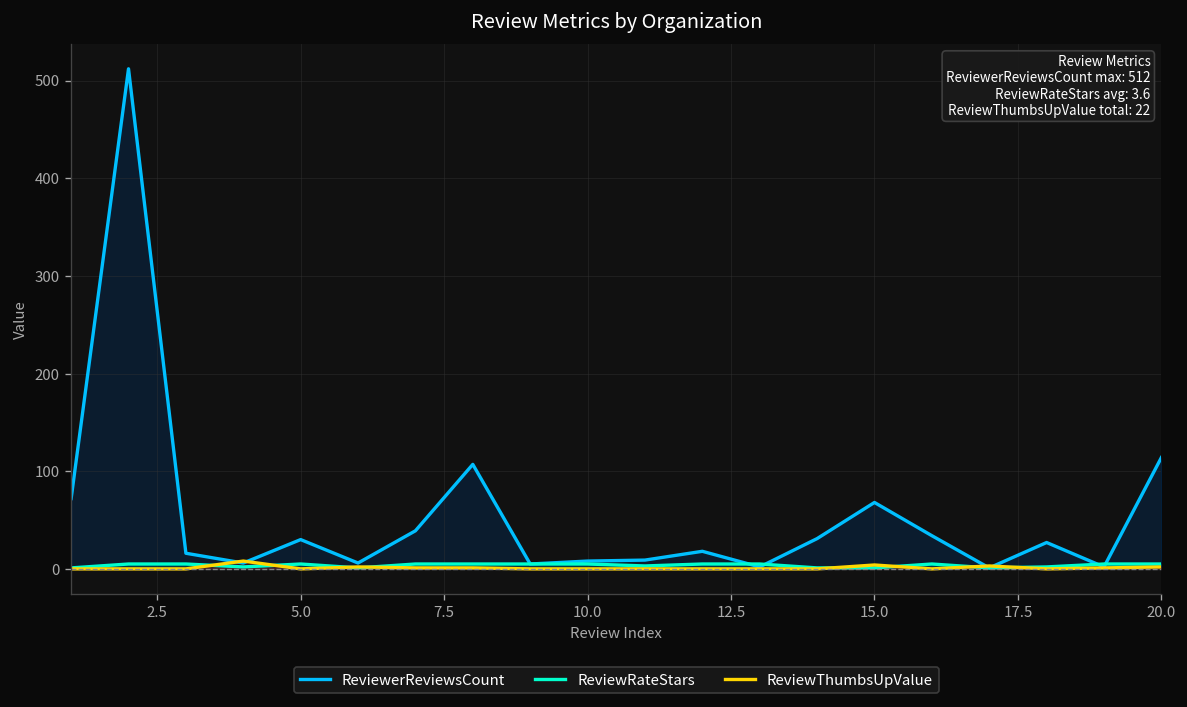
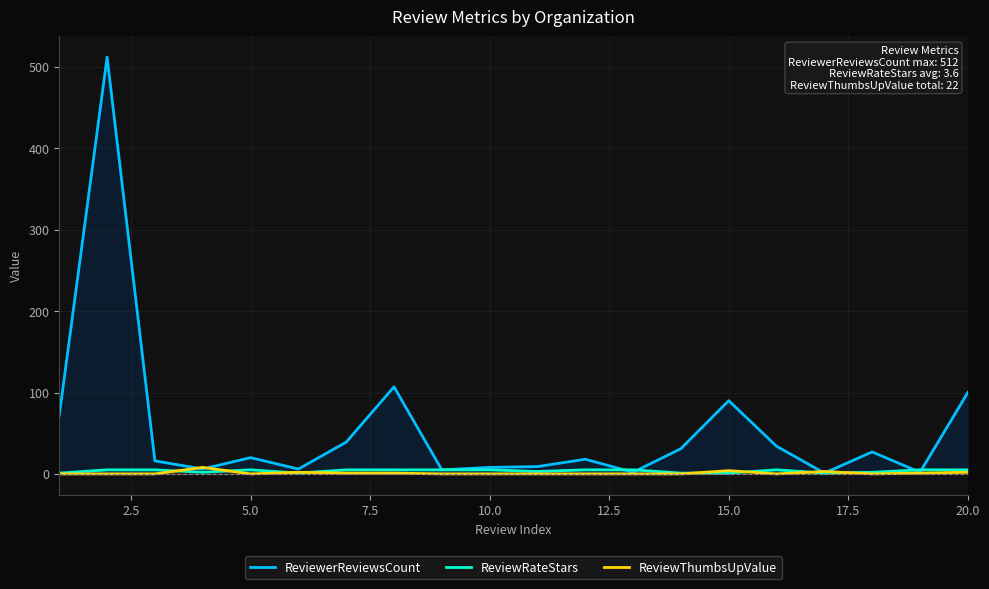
  {
    "ReviewerReviewsCount": {
-     "5.0": 30,
-     "15.0": 70,
-     "20.0": 110
+     "5.0": 20,
+     "15.0": 90,
+     "20.0": 100
    },
    "ReviewRateStars": {
      "5.0": 10
    },
    "ReviewThumbsUpValue": {
      "5.0": 0,
      "10.0": 0
    }
  }
